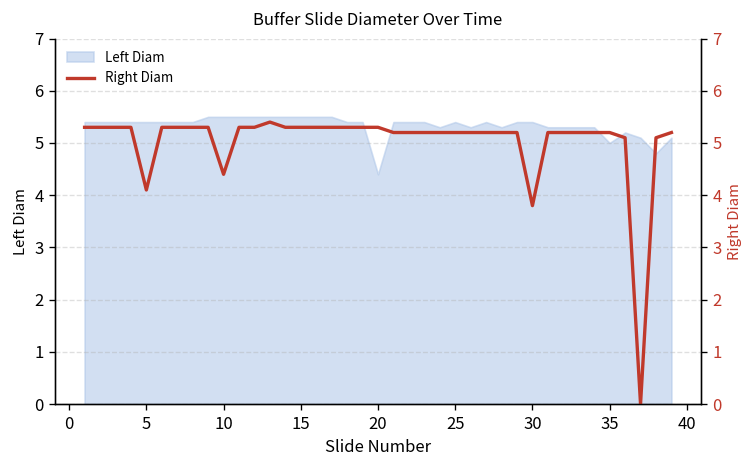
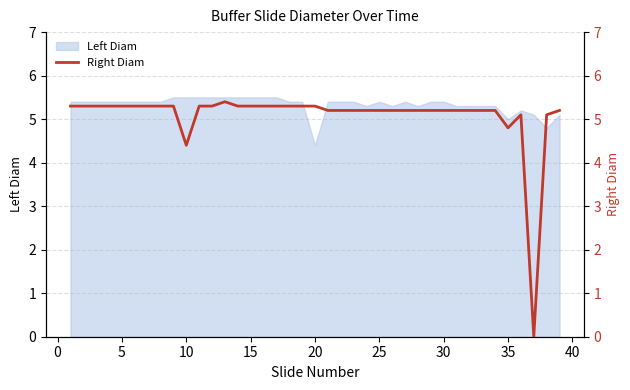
  {
    "Left Diam": {
      "5": 5.4,
      "10": 5.5,
      "15": 5.5,
      "20": 4.4,
      "25": 5.4,
      "30": 5.4,
      "35": 5.0
    },
    "Right Diam": {
-     "5": 4.1,
+     "5": 5.3,
      "10": 4.4,
      "15": 5.3,
      "20": 5.3,
      "25": 5.2,
-     "30": 3.8,
-     "35": 5.2
+     "30": 5.2,
+     "35": 4.8
    }
  }
